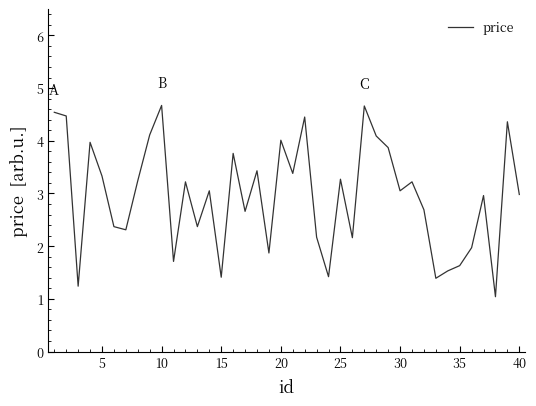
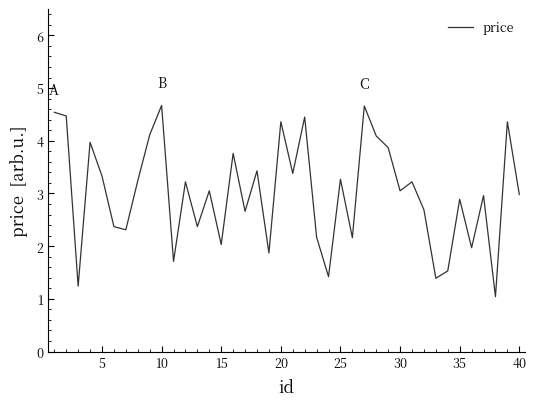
  {
    "5": 3.3,
    "10": 4.7,
-   "15": 1.4,
-   "20": 4.0,
+   "15": 2.0,
+   "20": 4.4,
    "25": 3.3,
    "30": 3.1,
-   "35": 1.6,
+   "35": 2.9,
    "40": 3.0
  }
